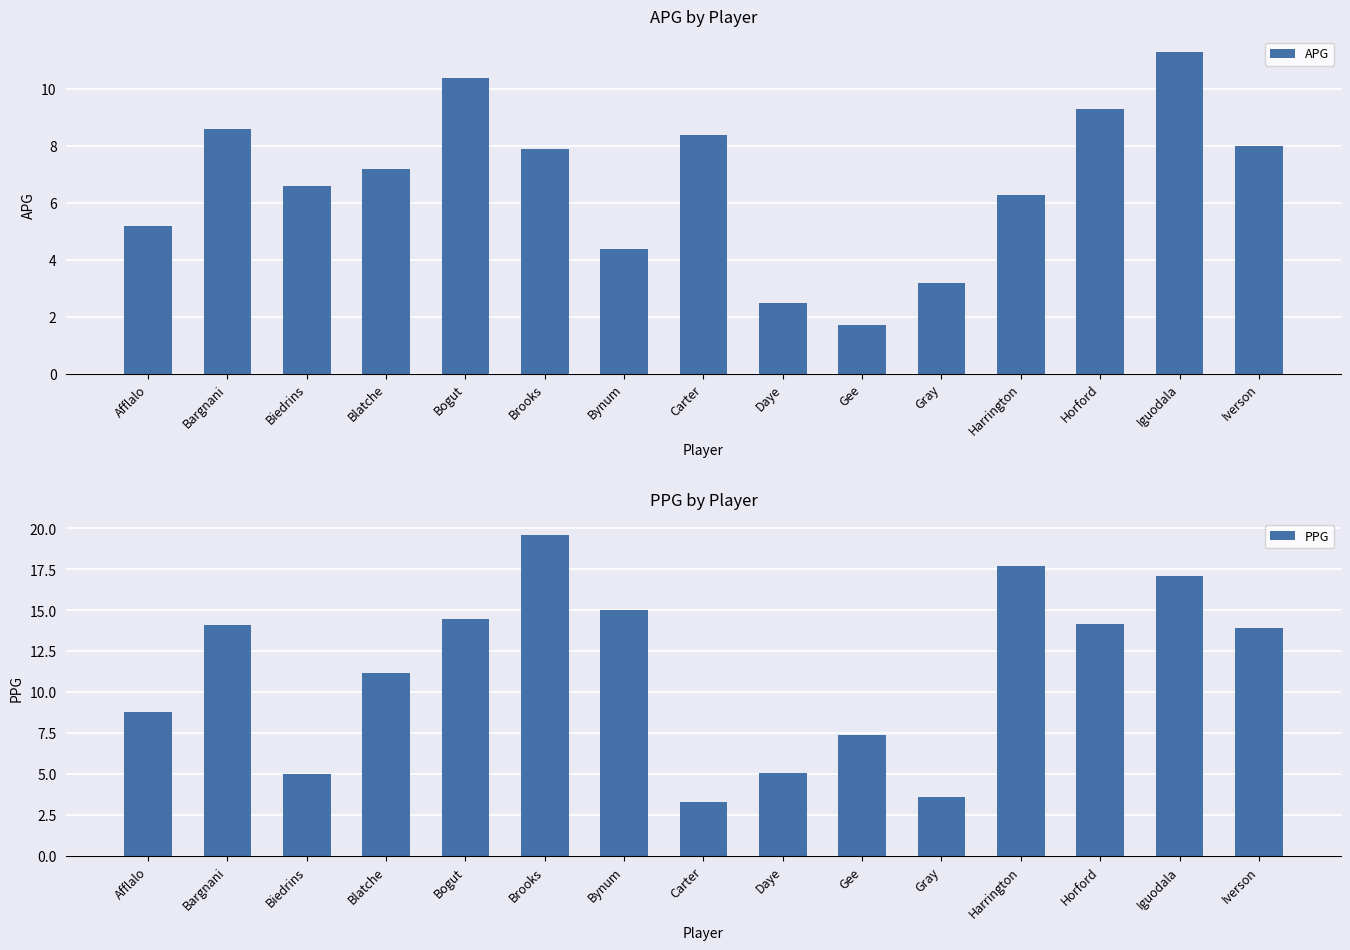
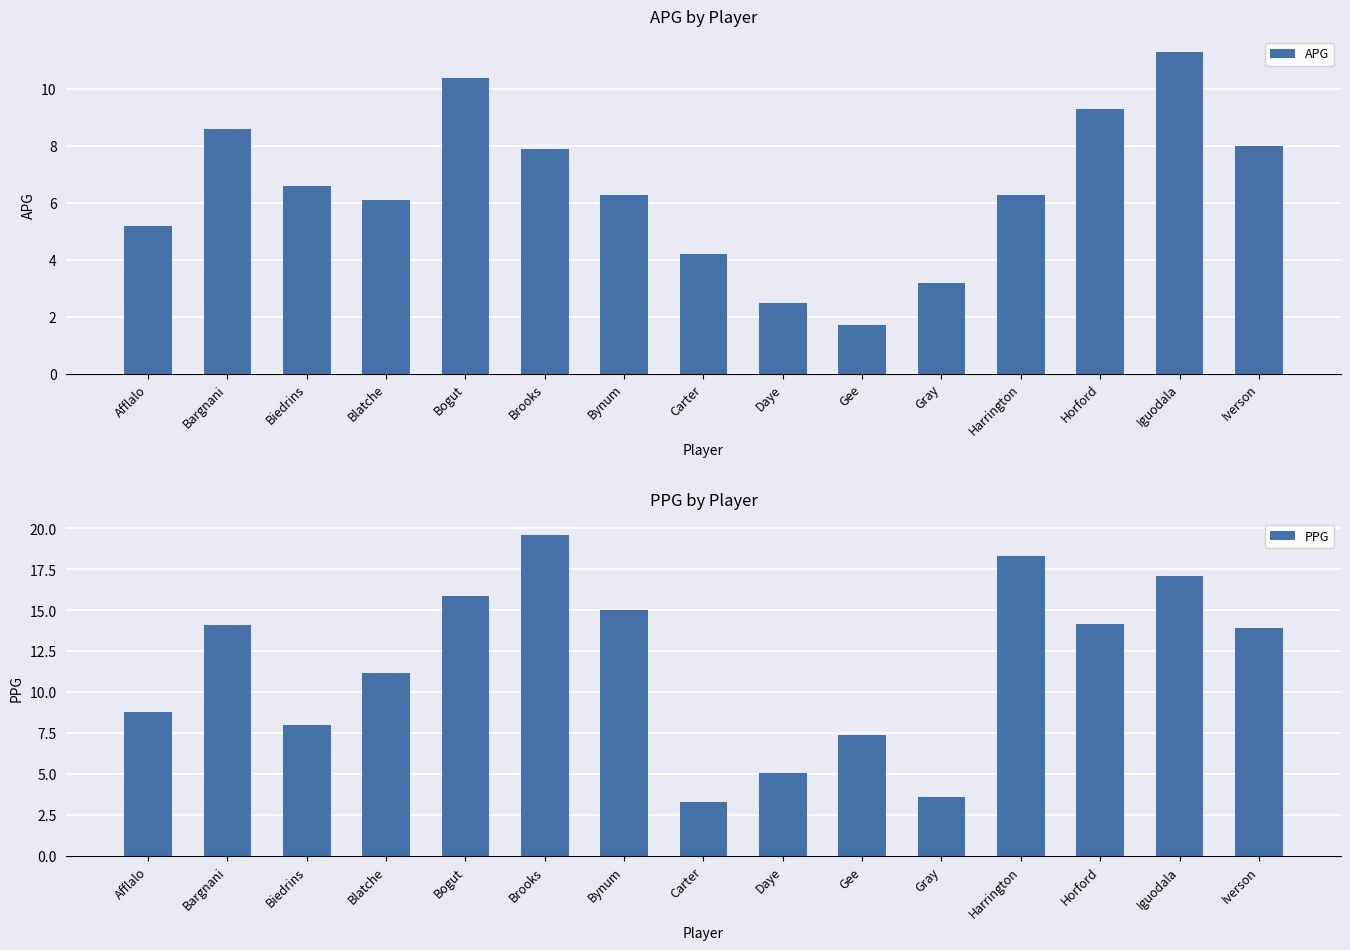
  {
    "APG by Player": {
      "Afflalo": 5.2,
      "Bargnani": 8.6,
      "Biedrins": 6.6,
-     "Blatche": 7.2,
+     "Blatche": 6.1,
      "Bogut": 10.4,
      "Brooks": 7.9,
-     "Bynum": 4.4,
-     "Carter": 8.4,
+     "Bynum": 6.3,
+     "Carter": 4.2,
      "Daye": 2.5,
      "Gee": 1.7,
      "Gray": 3.2,
      "Harrington": 6.3,
      "Horford": 9.3,
      "Iguodala": 11.3,
      "Iverson": 8.0
    },
    "PPG by Player": {
      "Afflalo": 8.8,
      "Bargnani": 14.1,
-     "Biedrins": 5,
+     "Biedrins": 8,
      "Blatche": 11.2,
-     "Bogut": 14.5,
+     "Bogut": 15.9,
      "Brooks": 19.6,
      "Bynum": 15.0,
      "Carter": 3.3,
      "Daye": 5.1,
      "Gee": 7.4,
      "Gray": 3.6,
-     "Harrington": 17.7,
+     "Harrington": 18.3,
      "Horford": 14.2,
      "Iguodala": 17.1,
      "Iverson": 13.9
    }
  }
